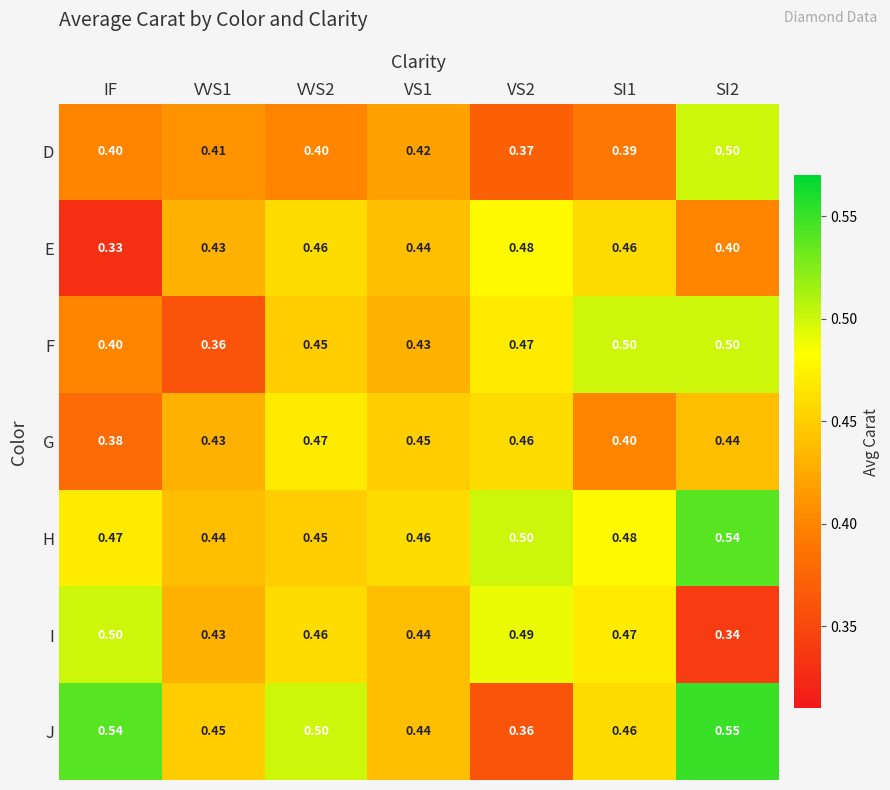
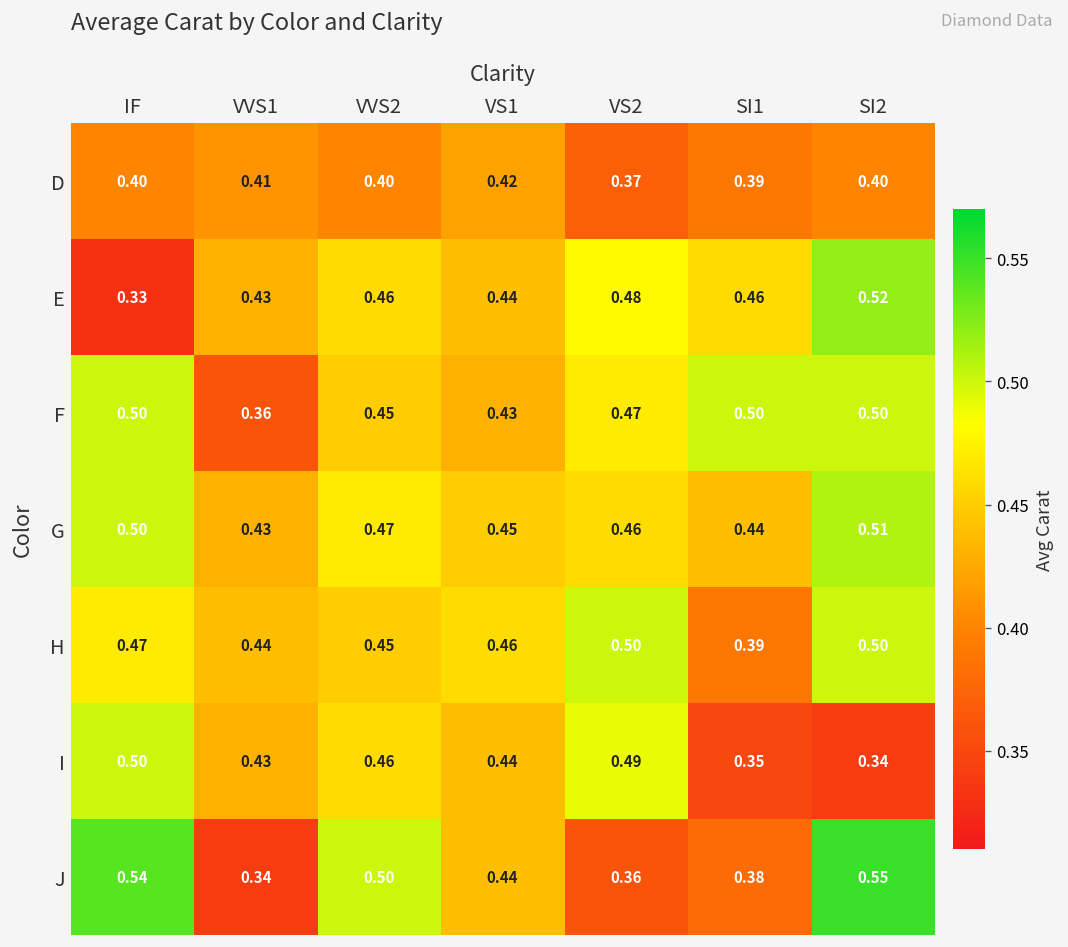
  {
    "D": {
      "IF": 0.40,
      "VVS1": 0.41,
      "VVS2": 0.40,
      "VS1": 0.42,
      "VS2": 0.37,
      "SI1": 0.39,
-     "SI2": 0.50
+     "SI2": 0.40
    },
    "E": {
      "IF": 0.33,
      "VVS1": 0.43,
      "VVS2": 0.46,
      "VS1": 0.44,
      "VS2": 0.48,
      "SI1": 0.46,
-     "SI2": 0.40
+     "SI2": 0.52
    },
    "F": {
-     "IF": 0.40,
+     "IF": 0.50,
      "VVS1": 0.36,
      "VVS2": 0.45,
      "VS1": 0.43,
      "VS2": 0.47,
      "SI1": 0.50,
      "SI2": 0.50
    },
    "G": {
-     "IF": 0.38,
+     "IF": 0.50,
      "VVS1": 0.43,
      "VVS2": 0.47,
      "VS1": 0.45,
      "VS2": 0.46,
-     "SI1": 0.40,
-     "SI2": 0.44
+     "SI1": 0.44,
+     "SI2": 0.51
    },
    "H": {
      "IF": 0.47,
      "VVS1": 0.44,
      "VVS2": 0.45,
      "VS1": 0.46,
      "VS2": 0.50,
-     "SI1": 0.48,
-     "SI2": 0.54
+     "SI1": 0.39,
+     "SI2": 0.50
    },
    "I": {
      "IF": 0.50,
      "VVS1": 0.43,
      "VVS2": 0.46,
      "VS1": 0.44,
      "VS2": 0.49,
-     "SI1": 0.47,
+     "SI1": 0.35,
      "SI2": 0.34
    },
    "J": {
      "IF": 0.54,
-     "VVS1": 0.45,
+     "VVS1": 0.34,
      "VVS2": 0.50,
      "VS1": 0.44,
      "VS2": 0.36,
-     "SI1": 0.46,
+     "SI1": 0.38,
      "SI2": 0.55
    }
  }
